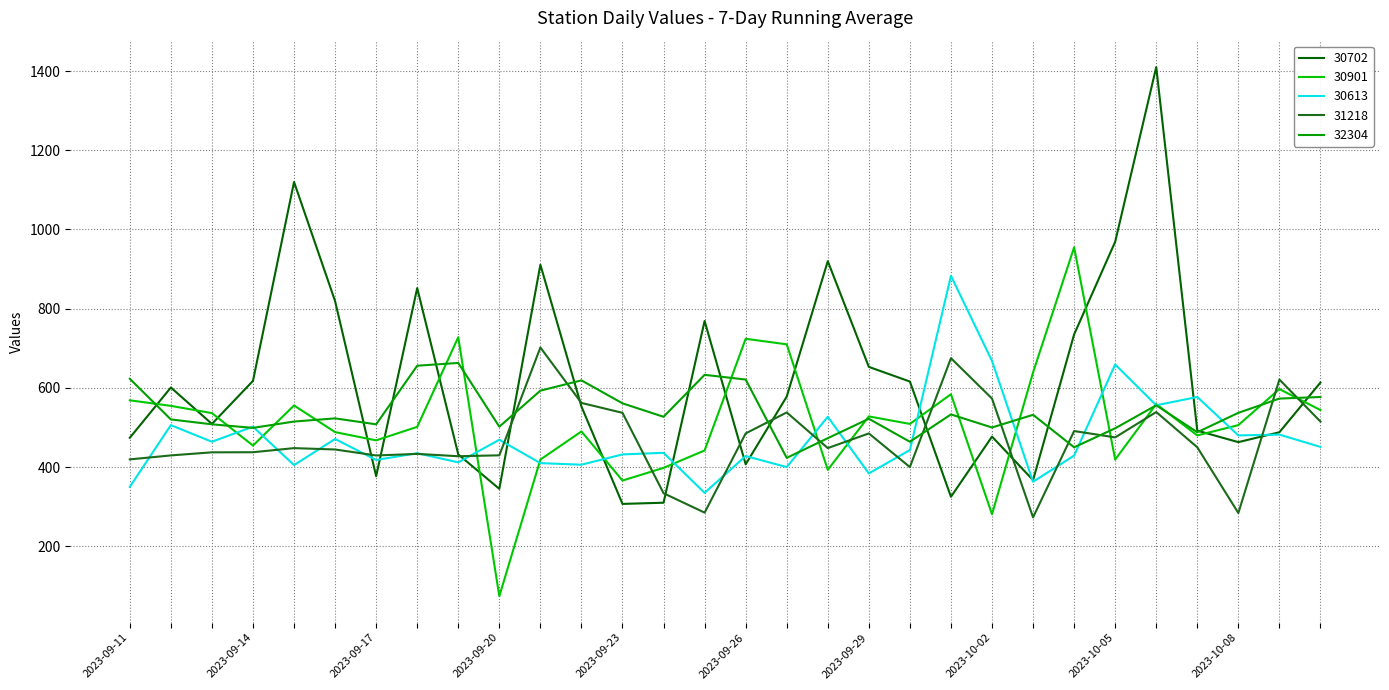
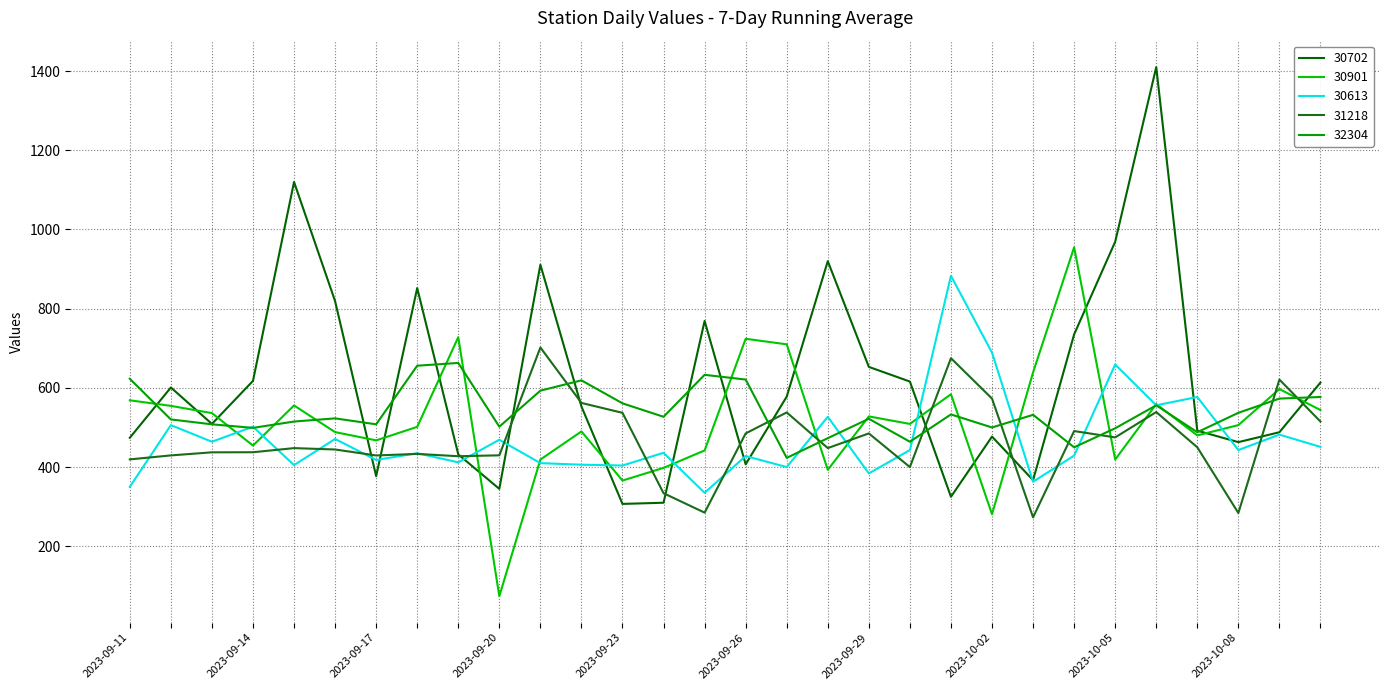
  {
    "30613": {
      "2023-09-11": 350,
      "2023-09-17": 420,
      "2023-09-20": 470,
-     "2023-09-23": 430,
+     "2023-09-23": 400,
      "2023-09-26": 430,
      "2023-09-29": 380,
-     "2023-10-02": 670,
+     "2023-10-02": 690,
      "2023-10-05": 660,
-     "2023-10-08": 480
+     "2023-10-08": 440
    }
  }
